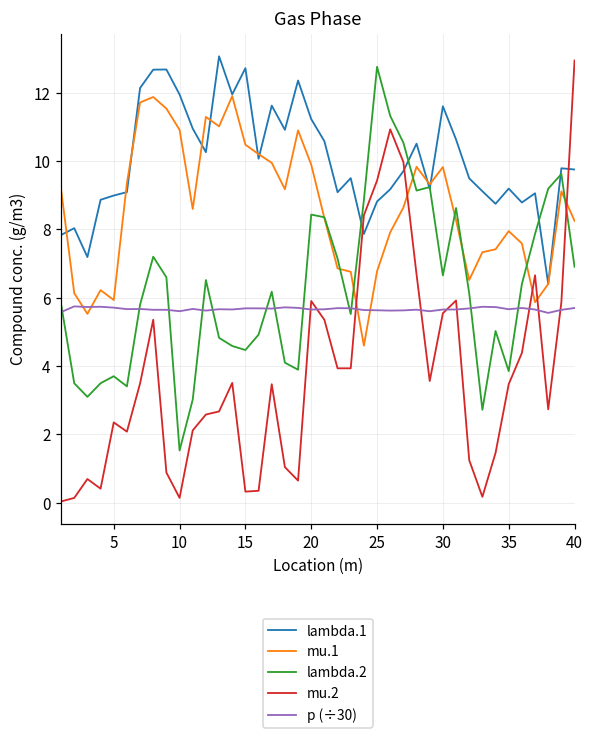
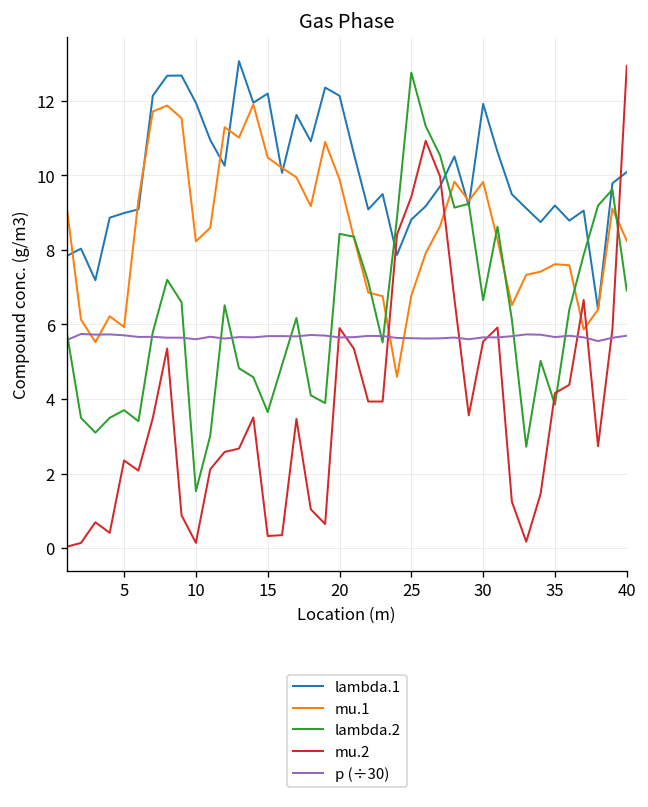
  {
    "lambda.1": {
      "5": 9.0,
      "10": 11.9,
-     "15": 12.7,
-     "20": 11.2,
+     "15": 12.2,
+     "20": 12.1,
      "25": 8.8,
-     "30": 11.6,
+     "30": 11.9,
      "35": 9.2,
-     "40": 9.8
+     "40": 10.1
    },
    "mu.1": {
      "5": 5.9,
-     "10": 10.9,
+     "10": 8.2,
      "15": 10.5,
      "20": 9.9,
      "25": 6.8,
      "30": 9.8,
-     "35": 7.9,
+     "35": 7.6,
      "40": 8.2
    },
    "lambda.2": {
      "5": 3.7,
      "10": 1.5,
-     "15": 4.5,
+     "15": 3.7,
      "20": 8.4,
      "25": 12.8,
      "30": 6.7,
      "35": 3.9,
      "40": 6.9
    },
    "mu.2": {
      "5": 2.4,
      "10": 0.1,
      "15": 0.3,
      "20": 5.9,
      "25": 9.4,
      "30": 5.5,
-     "35": 3.5,
+     "35": 4.2,
      "40": 12.9
    },
    "p (÷30)": {
      "5": 5.7,
      "10": 5.6,
      "15": 5.7,
      "20": 5.7,
      "25": 5.6,
      "30": 5.7,
      "35": 5.7,
      "40": 5.7
    }
  }
